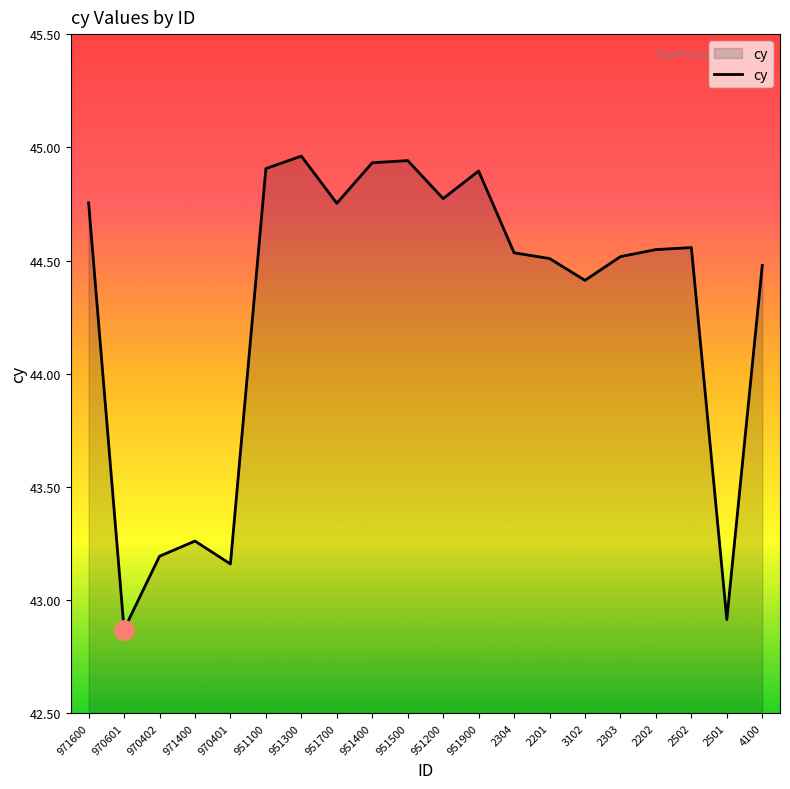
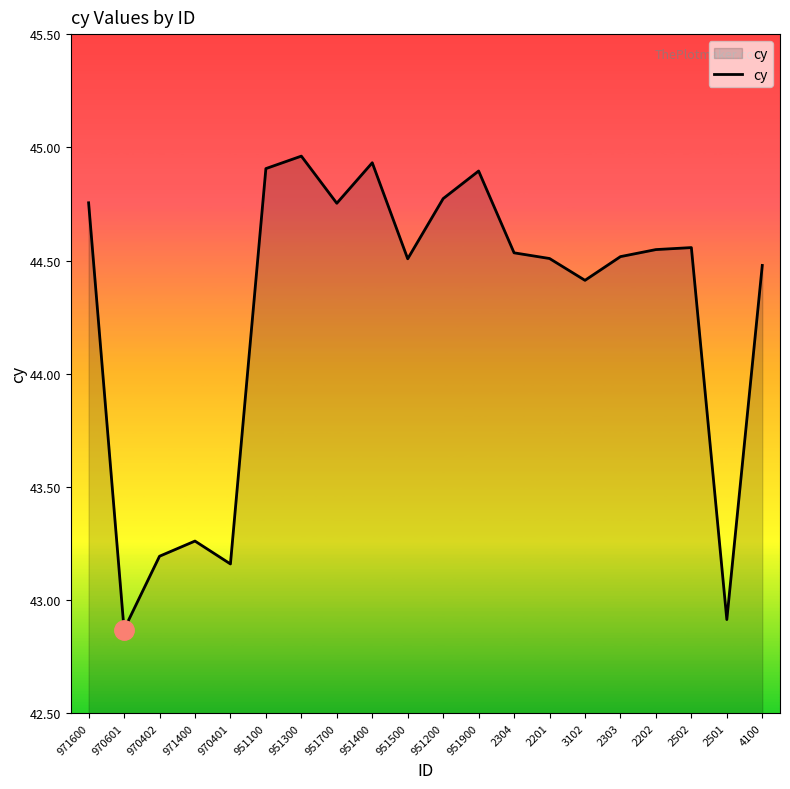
  {
    "cy": {
      "971600": 44.76,
      "970402": 43.19,
      "971400": 43.26,
      "970401": 43.16,
      "951100": 44.91,
      "951300": 44.96,
      "951700": 44.75,
      "951400": 44.93,
-     "951500": 44.94,
+     "951500": 44.51,
      "951200": 44.77,
      "951900": 44.90,
      "2304": 44.53,
      "2201": 44.51,
      "3102": 44.41,
      "2303": 44.52,
      "2202": 44.55,
      "2502": 44.56,
      "2501": 42.91,
      "4100": 44.48
    }
  }
